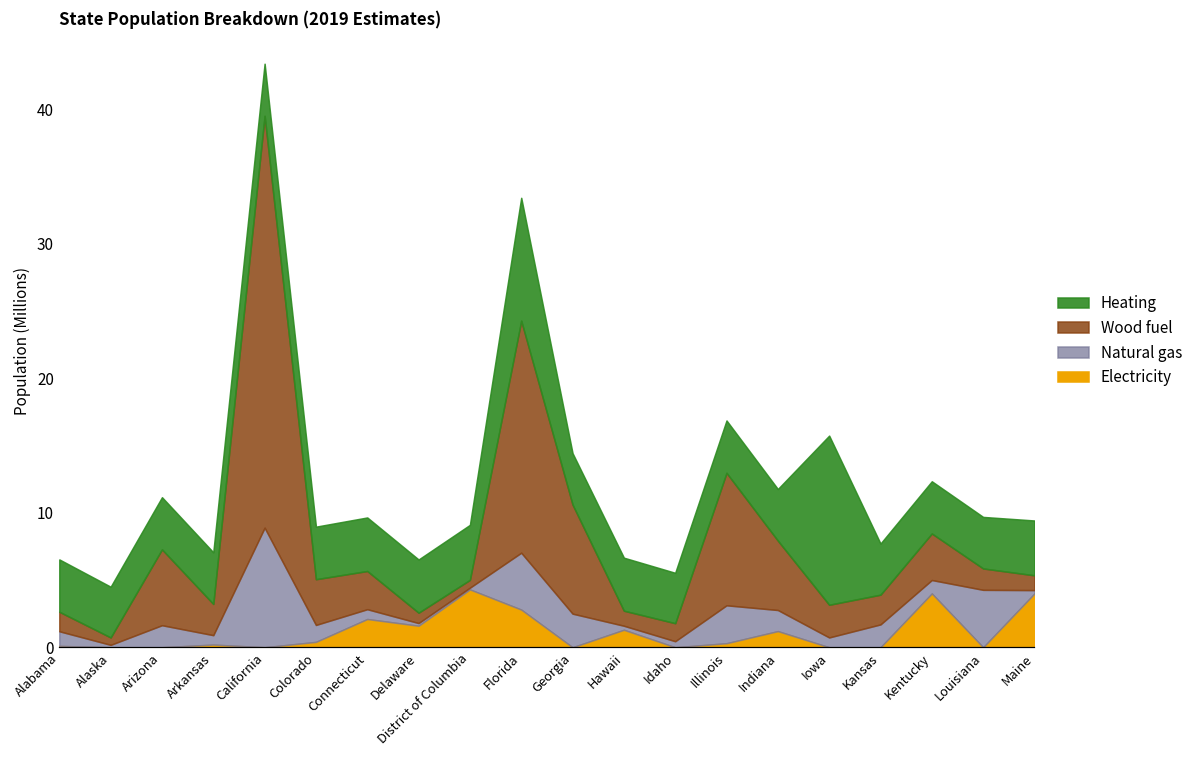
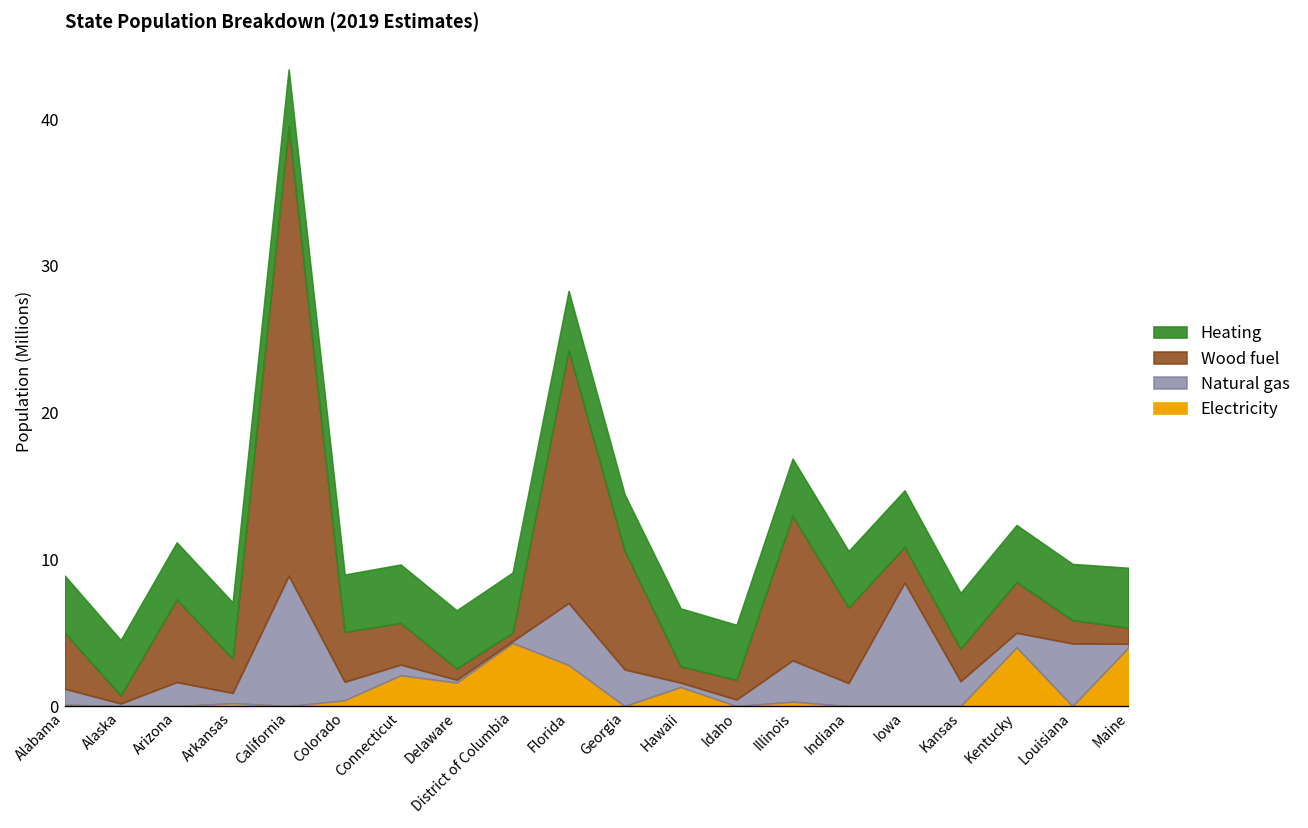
  {
    "Electricity": {
      "Arizona": 0.0,
      "California": 0.0,
      "Colorado": 0.4,
      "Connecticut": 2.1,
      "Florida": 2.8,
      "Georgia": 0.0,
      "Hawaii": 1.3,
      "Idaho": 0.0,
      "Illinois": 0.3,
-     "Indiana": 1.2,
+     "Indiana": 0.0,
      "Iowa": 0.0,
      "Kansas": 0.0,
      "Kentucky": 4.0,
      "Louisiana": 0.0,
      "Maine": 4.0
    },
    "Natural gas": {
      "Alabama": 1.1,
      "Arizona": 1.6,
      "Arkansas": 0.7,
      "California": 8.9,
      "Colorado": 1.3,
      "Connecticut": 0.7,
      "Florida": 4.2,
      "Georgia": 2.5,
      "Hawaii": 0.3,
      "Idaho": 0.5,
      "Illinois": 2.8,
      "Indiana": 1.6,
-     "Iowa": 0.7,
+     "Iowa": 8.4,
      "Kansas": 1.7,
      "Kentucky": 1.0,
      "Louisiana": 4.3,
      "Maine": 0.3
    },
    "Wood fuel": {
-     "Alabama": 1.5,
+     "Alabama": 3.8,
      "Alaska": 0.6,
      "Arizona": 5.6,
      "Arkansas": 2.3,
      "California": 30.6,
      "Colorado": 3.4,
      "Connecticut": 2.8,
      "Delaware": 0.8,
      "District of Columbia": 0.6,
      "Florida": 17.3,
      "Georgia": 8.1,
      "Hawaii": 1.1,
      "Idaho": 1.3,
      "Illinois": 9.9,
      "Indiana": 5.2,
      "Iowa": 2.4,
      "Kansas": 2.2,
      "Kentucky": 3.5,
      "Louisiana": 1.6,
      "Maine": 1.1
    },
    "Heating": {
      "Alabama": 3.9,
      "Alaska": 3.8,
      "Arizona": 3.9,
      "Arkansas": 3.8,
      "California": 3.9,
      "Colorado": 3.9,
      "Connecticut": 4.0,
      "Delaware": 4.0,
      "District of Columbia": 4.1,
-     "Florida": 9.1,
+     "Florida": 4.0,
      "Georgia": 3.8,
      "Hawaii": 3.9,
      "Idaho": 3.7,
      "Illinois": 3.9,
      "Indiana": 3.8,
-     "Iowa": 12.6,
+     "Iowa": 3.8,
      "Kansas": 3.8,
      "Kentucky": 3.9,
      "Louisiana": 3.8,
      "Maine": 4.1
    }
  }
